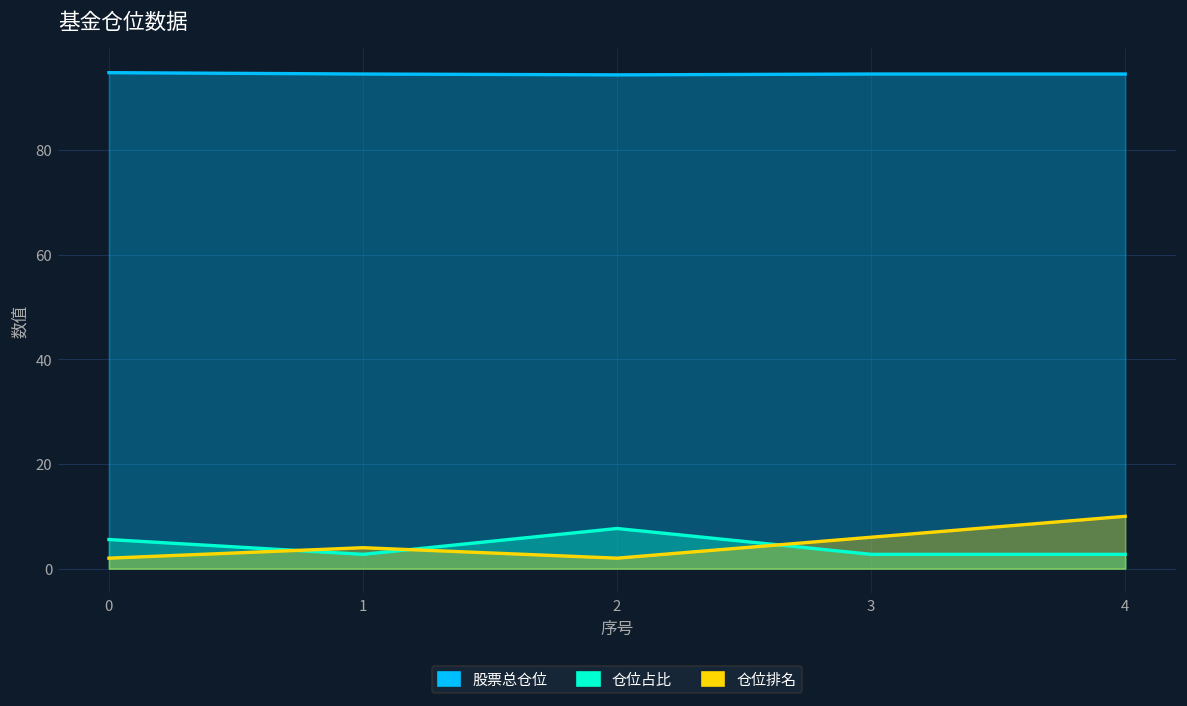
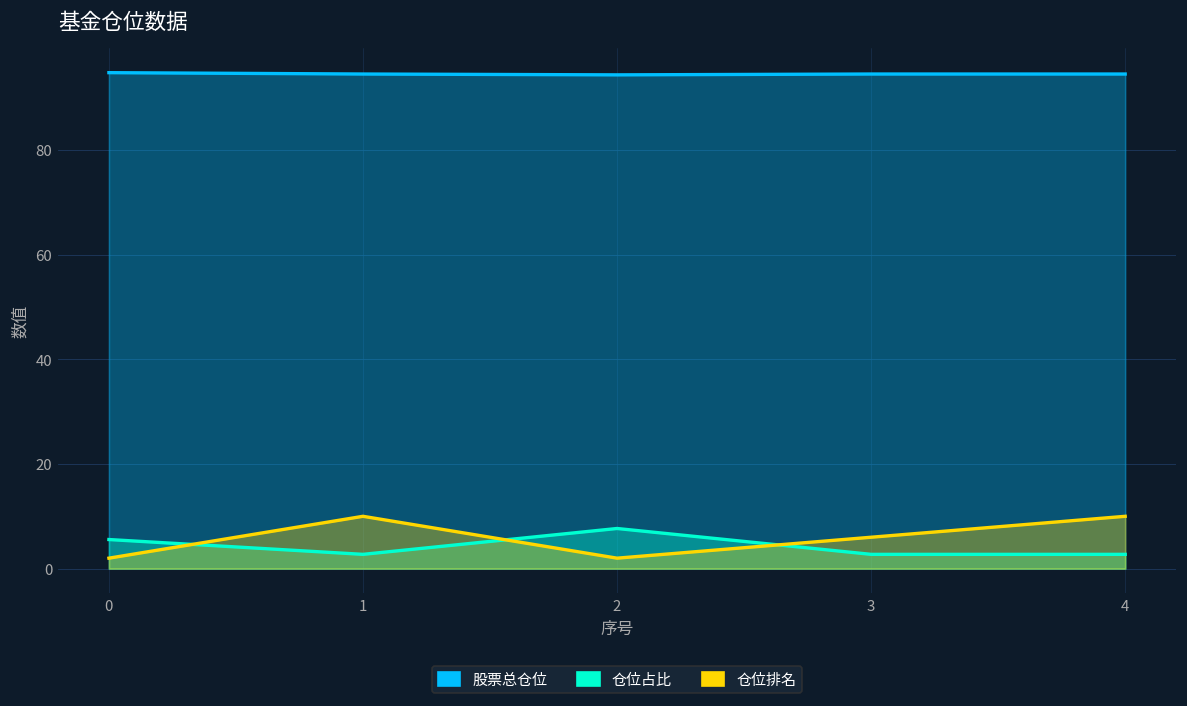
  {
    "仓位排名": {
      "0": 2,
-     "1": 4,
+     "1": 10,
      "2": 2,
      "3": 6,
      "4": 10
    }
  }
